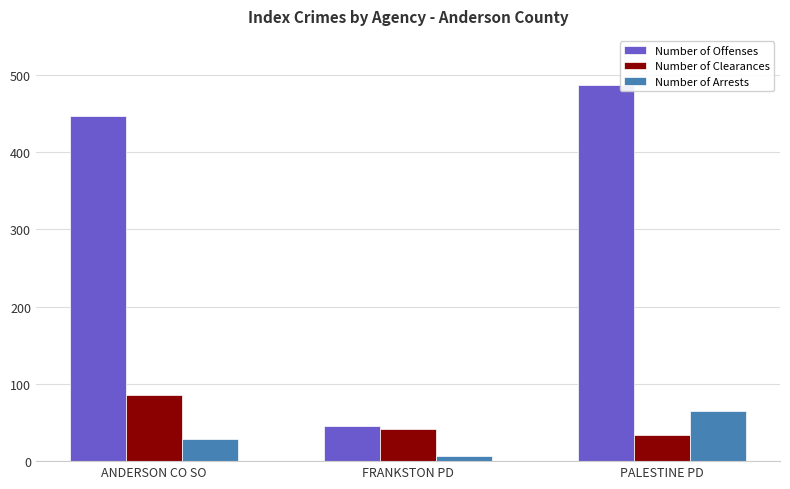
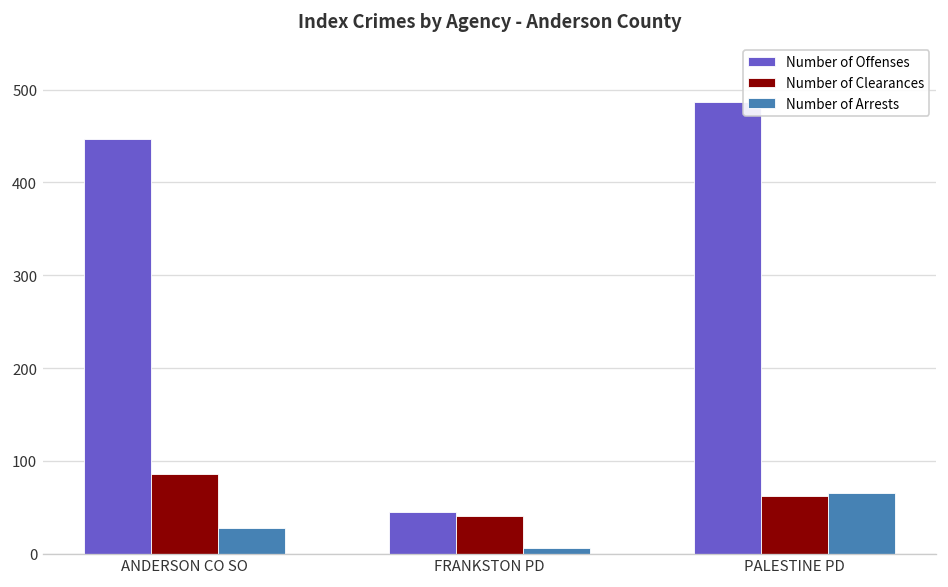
  {
    "Number of Clearances": {
      "ANDERSON CO SO": 90,
      "FRANKSTON PD": 40,
-     "PALESTINE PD": 30
+     "PALESTINE PD": 60
    }
  }
